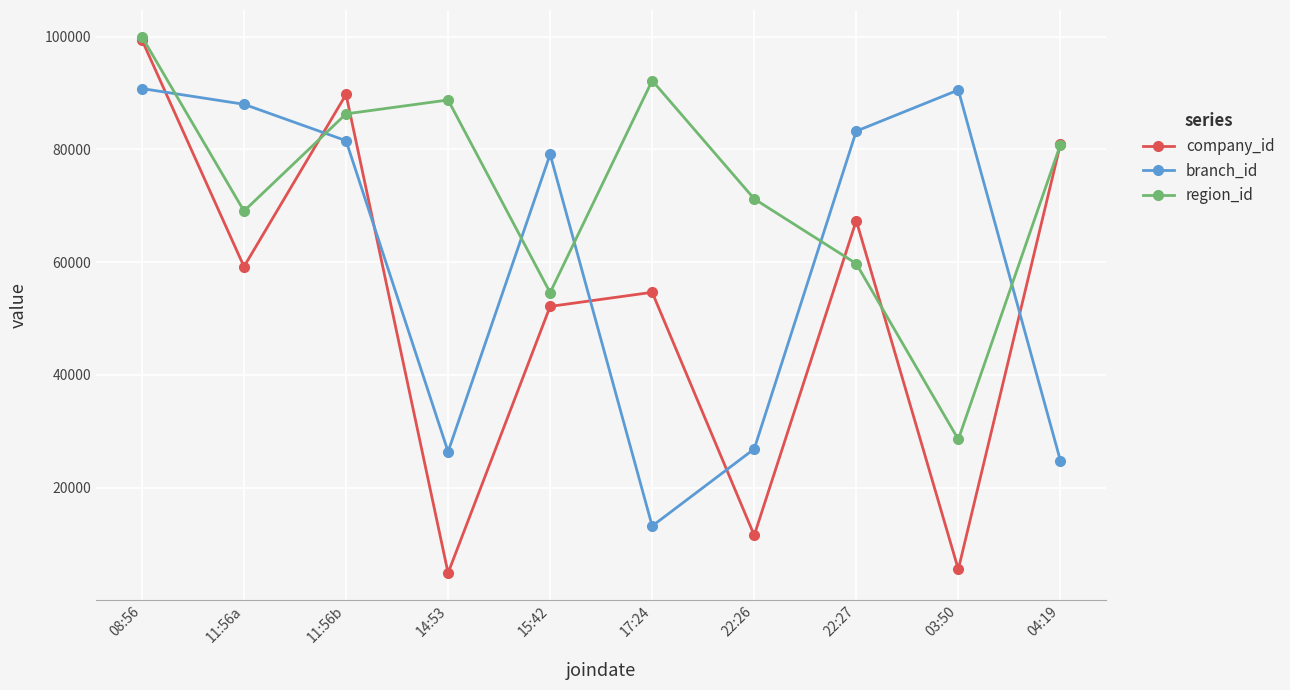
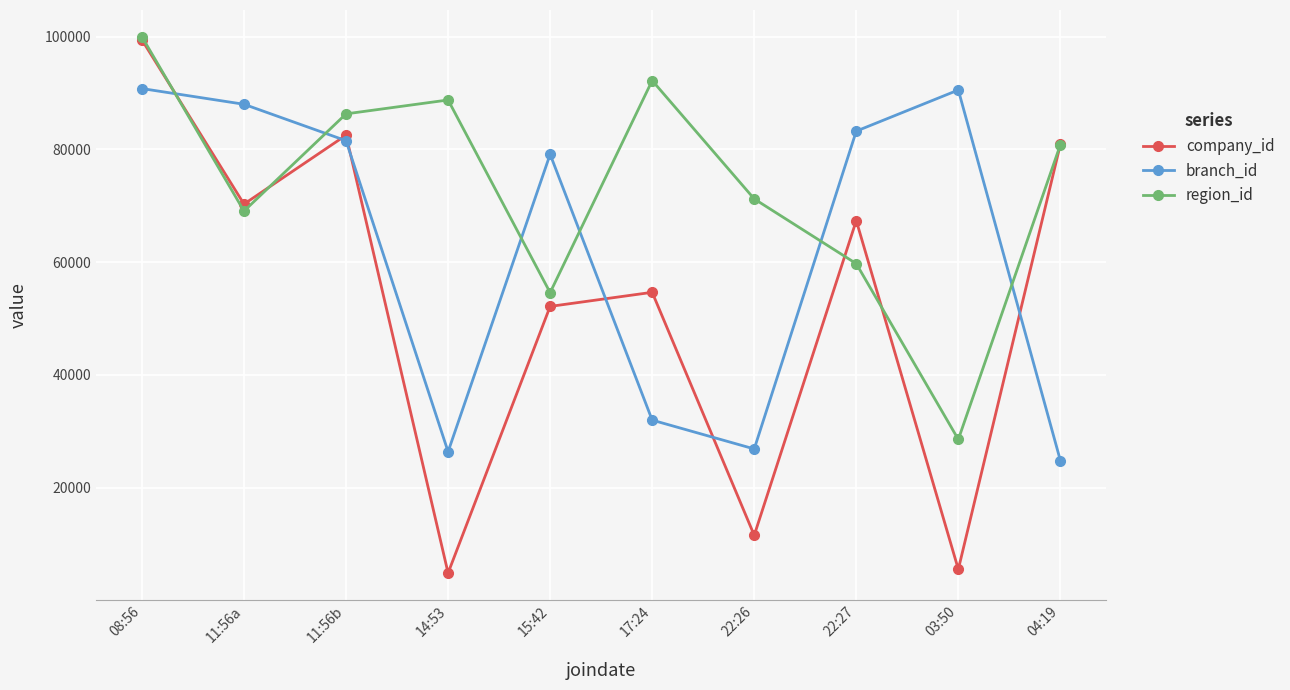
  {
    "company_id": {
      "08:56": 99000,
-     "11:56a": 59000,
-     "11:56b": 90000,
+     "11:56a": 70000,
+     "11:56b": 83000,
      "14:53": 5000,
      "15:42": 52000,
      "17:24": 55000,
      "22:26": 12000,
      "22:27": 67000,
      "03:50": 6000
    },
    "branch_id": {
      "08:56": 91000,
      "11:56a": 88000,
      "11:56b": 82000,
      "14:53": 26000,
      "15:42": 79000,
-     "17:24": 13000,
+     "17:24": 32000,
      "22:26": 27000,
      "22:27": 83000,
      "03:50": 91000,
      "04:19": 25000
    },
    "region_id": {
      "08:56": 100000,
      "11:56a": 69000,
      "11:56b": 86000,
      "14:53": 89000,
      "15:42": 55000,
      "17:24": 92000,
      "22:26": 71000,
      "22:27": 60000,
      "03:50": 29000
    }
  }
